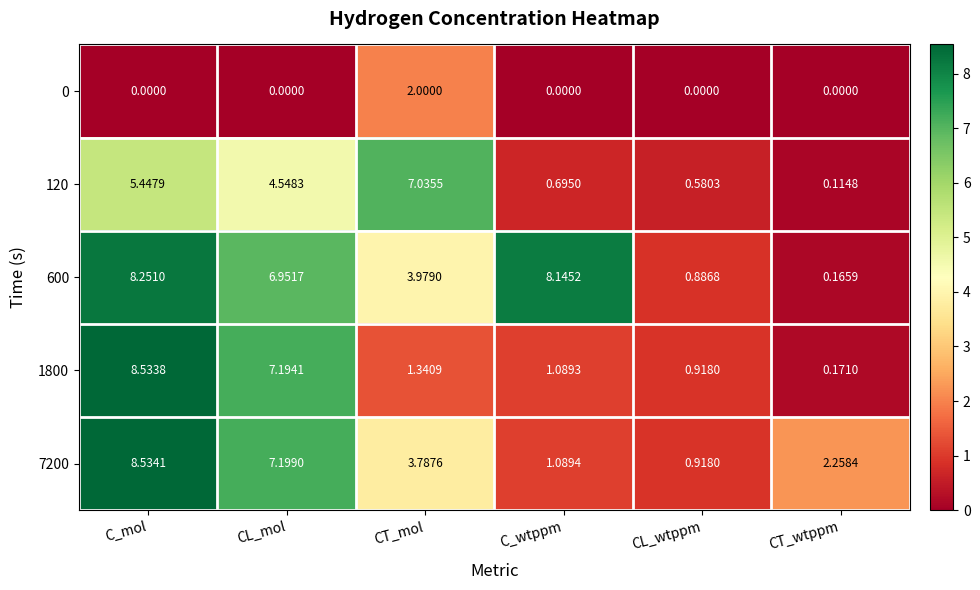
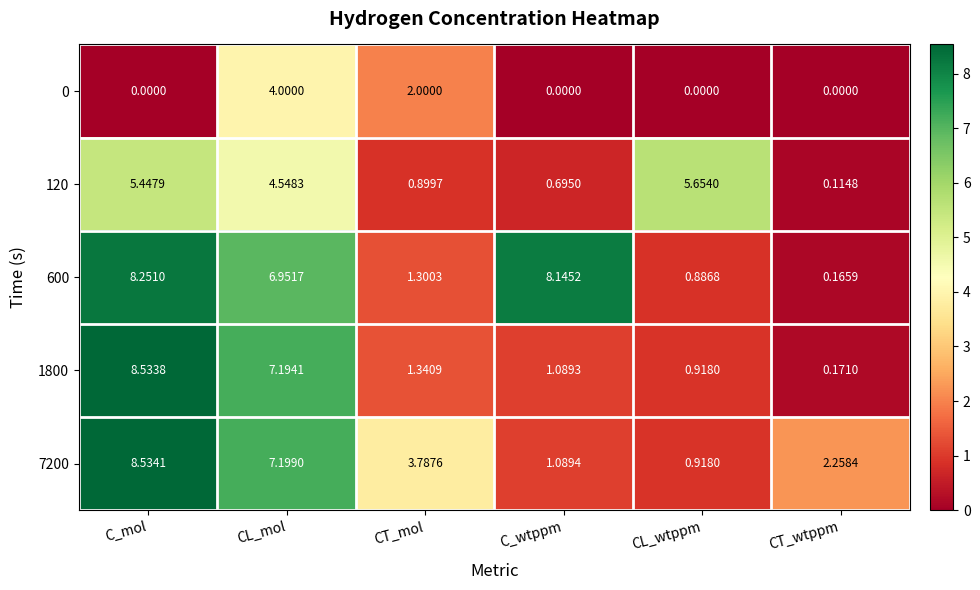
  {
    "0": {
      "C_mol": 0.0000,
-     "CL_mol": 0.0000,
+     "CL_mol": 4.0000,
      "CT_mol": 2.0000,
      "C_wtppm": 0.0000,
      "CL_wtppm": 0.0000,
      "CT_wtppm": 0.0000
    },
    "120": {
      "C_mol": 5.4479,
      "CL_mol": 4.5483,
-     "CT_mol": 7.0355,
+     "CT_mol": 0.8997,
      "C_wtppm": 0.6950,
-     "CL_wtppm": 0.5803,
+     "CL_wtppm": 5.6540,
      "CT_wtppm": 0.1148
    },
    "600": {
      "C_mol": 8.2510,
      "CL_mol": 6.9517,
-     "CT_mol": 3.9790,
+     "CT_mol": 1.3003,
      "C_wtppm": 8.1452,
      "CL_wtppm": 0.8868,
      "CT_wtppm": 0.1659
    },
    "1800": {
      "C_mol": 8.5338,
      "CL_mol": 7.1941,
      "CT_mol": 1.3409,
      "C_wtppm": 1.0893,
      "CL_wtppm": 0.9180,
      "CT_wtppm": 0.1710
    },
    "7200": {
      "C_mol": 8.5341,
      "CL_mol": 7.1990,
      "CT_mol": 3.7876,
      "C_wtppm": 1.0894,
      "CL_wtppm": 0.9180,
      "CT_wtppm": 2.2584
    }
  }
